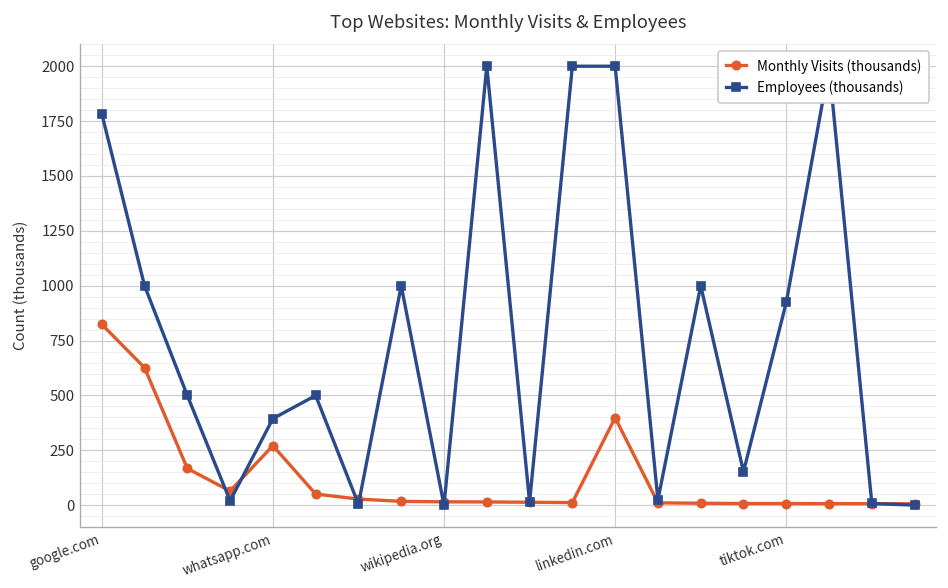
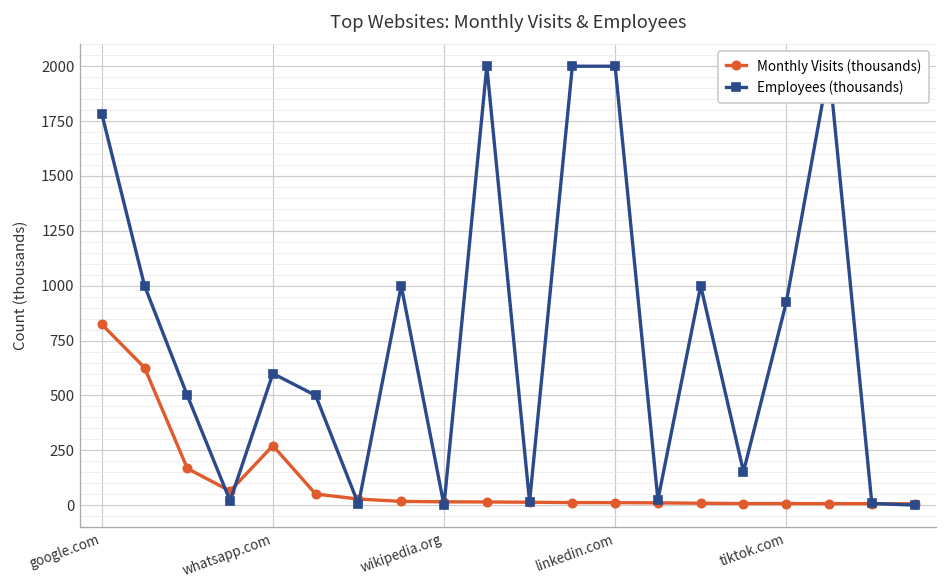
  {
    "Monthly Visits (thousands)": {
      "google.com": 820,
      "whatsapp.com": 270,
      "wikipedia.org": 20,
-     "linkedin.com": 400,
+     "linkedin.com": 10,
      "tiktok.com": 10
    },
    "Employees (thousands)": {
      "google.com": 1780,
-     "whatsapp.com": 390,
+     "whatsapp.com": 600,
      "wikipedia.org": 0,
      "linkedin.com": 2000,
      "tiktok.com": 920
    }
  }
